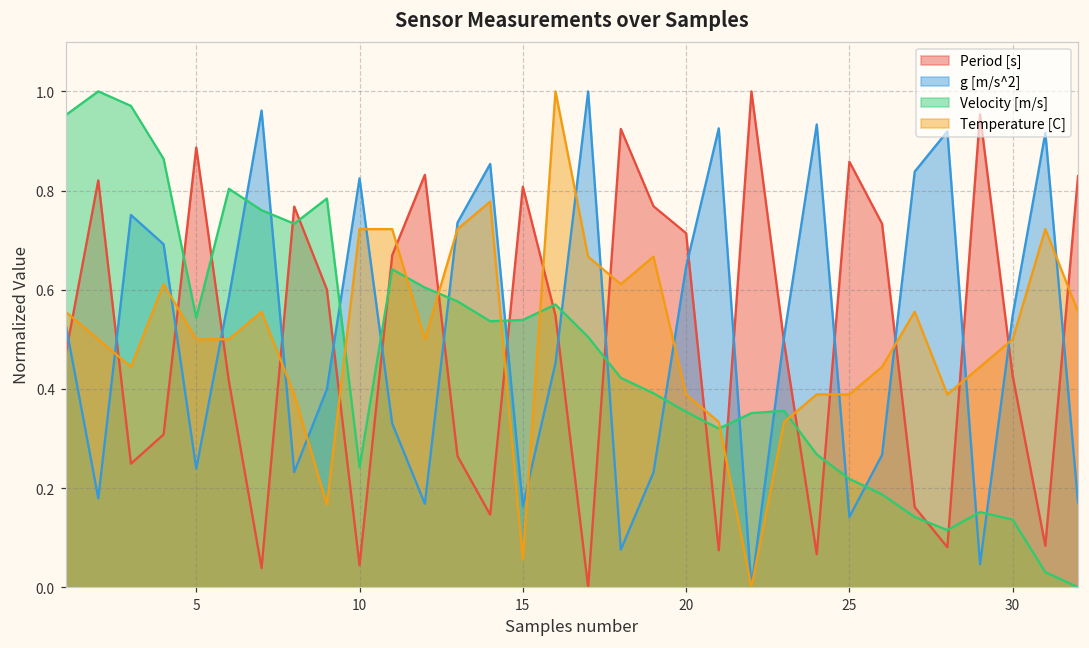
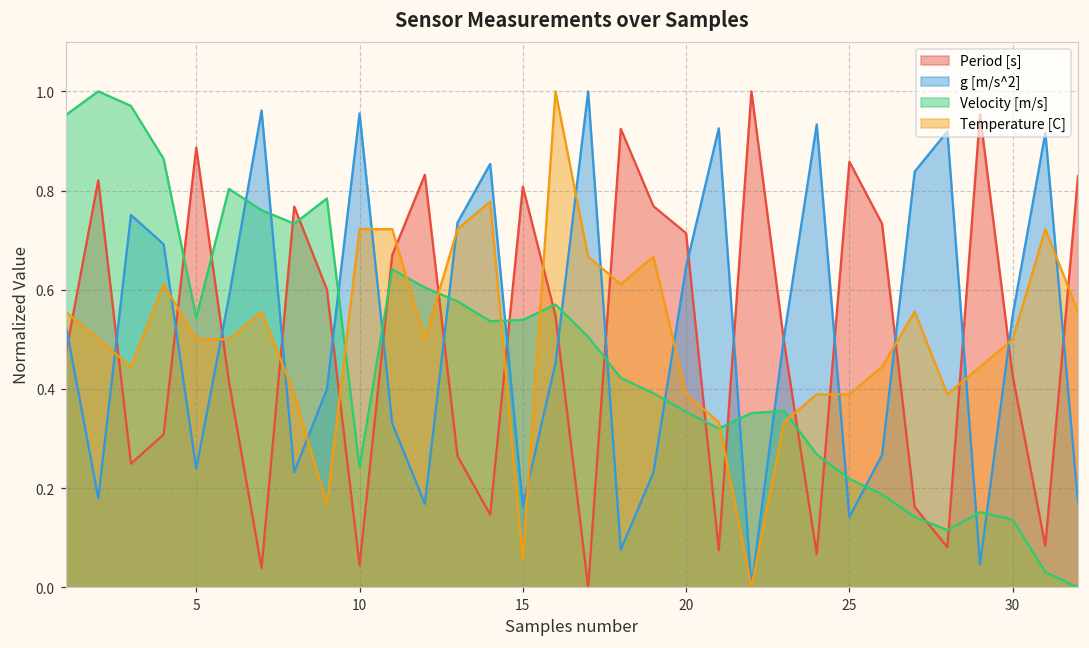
  {
    "Period [s]": {
      "5": 0.89,
      "10": 0.04,
      "15": 0.81,
      "20": 0.71,
      "25": 0.86,
      "30": 0.43
    },
    "g [m/s^2]": {
      "5": 0.24,
-     "10": 0.82,
+     "10": 0.96,
      "15": 0.16,
      "20": 0.65,
      "25": 0.14,
      "30": 0.55
    },
    "Velocity [m/s]": {
      "5": 0.54,
      "10": 0.24,
      "15": 0.54,
      "20": 0.35,
      "25": 0.22,
      "30": 0.14
    },
    "Temperature [C]": {
      "5": 0.50,
      "10": 0.72,
      "15": 0.06,
      "20": 0.39,
      "25": 0.39,
      "30": 0.50
    }
  }
